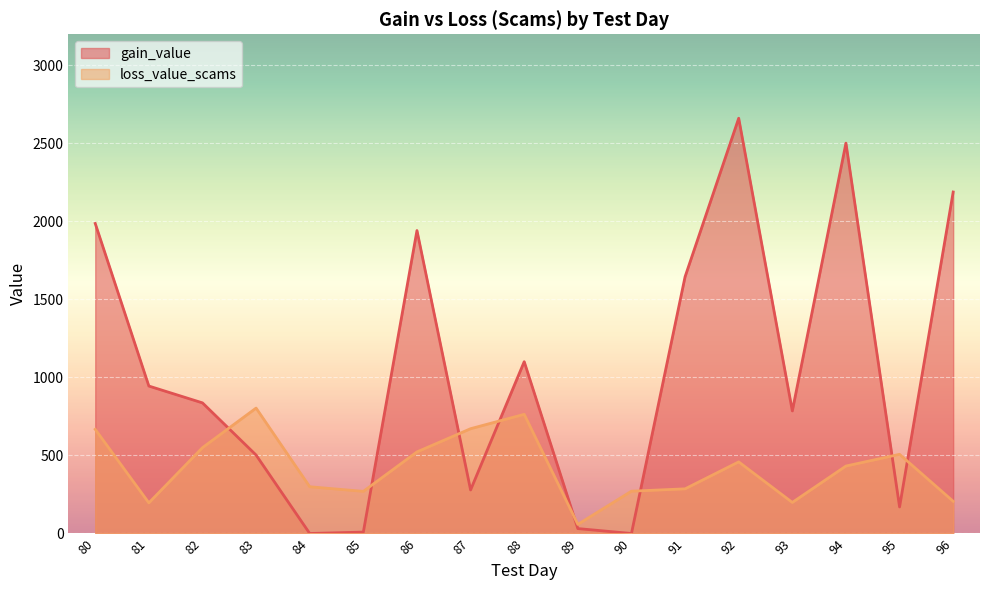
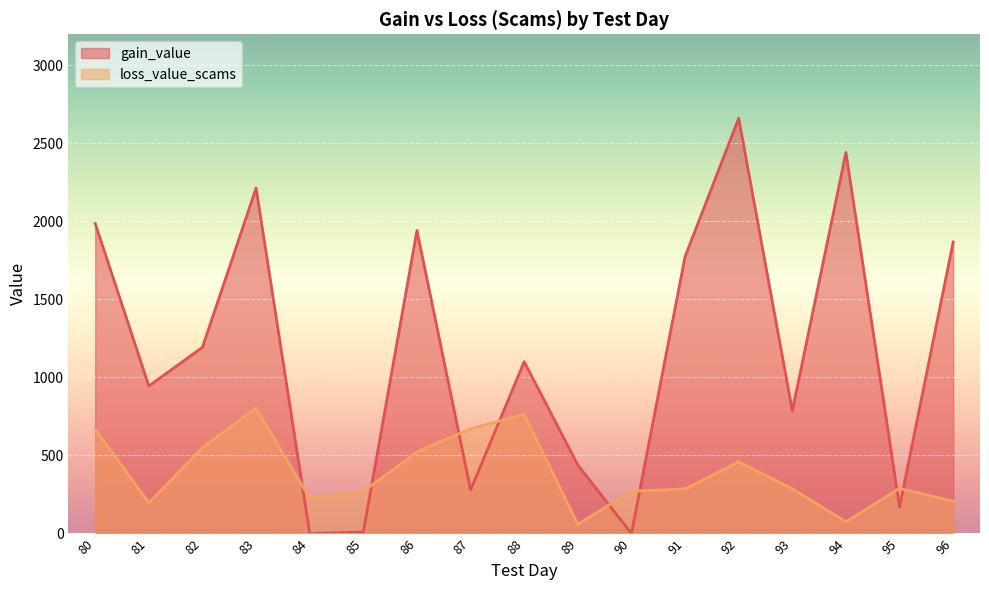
  {
    "gain_value": {
      "80": 1990,
      "81": 950,
-     "82": 840,
-     "83": 500,
+     "82": 1190,
+     "83": 2210,
      "84": 0,
      "85": 10,
      "86": 1940,
      "87": 280,
      "88": 1100,
-     "89": 30,
+     "89": 440,
      "90": 0,
-     "91": 1650,
+     "91": 1780,
      "92": 2660,
      "93": 790,
-     "94": 2500,
+     "94": 2440,
      "95": 170,
-     "96": 2190
+     "96": 1870
    },
    "loss_value_scams": {
      "80": 670,
      "81": 200,
      "82": 550,
      "83": 800,
-     "84": 300,
+     "84": 230,
      "85": 270,
      "86": 520,
      "87": 670,
      "88": 760,
      "89": 60,
      "90": 270,
      "91": 290,
      "92": 460,
-     "93": 200,
-     "94": 430,
-     "95": 510,
+     "93": 290,
+     "94": 80,
+     "95": 290,
      "96": 210
    }
  }
